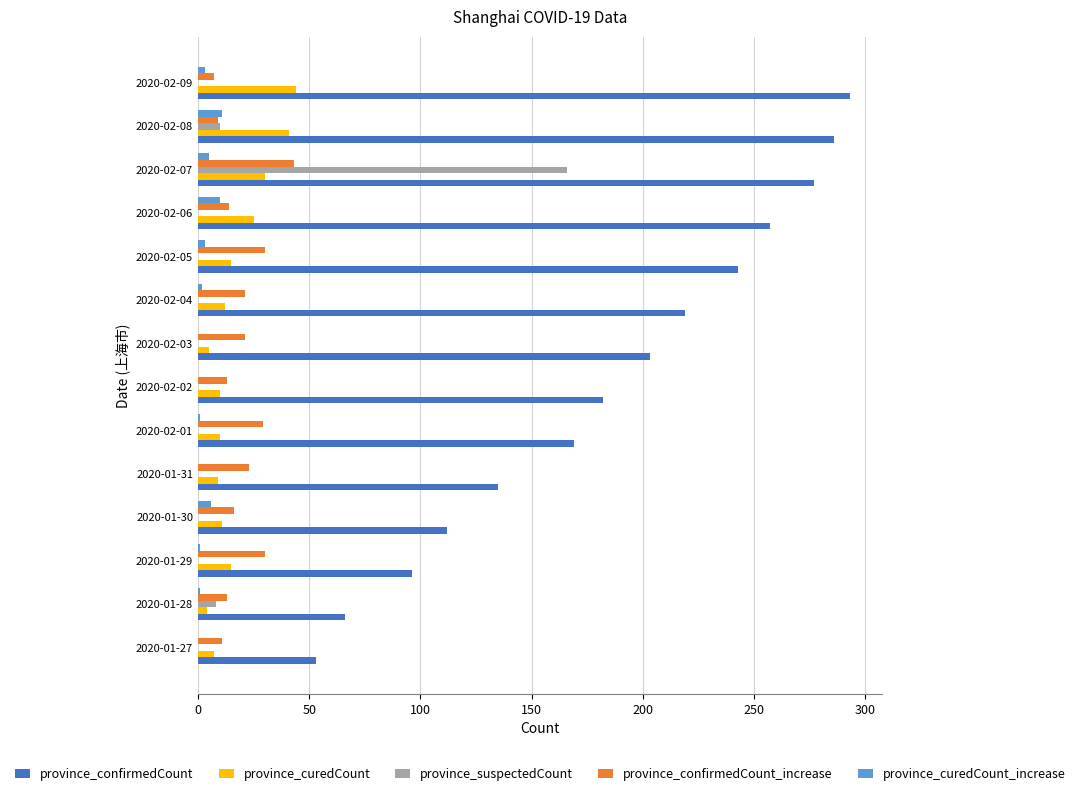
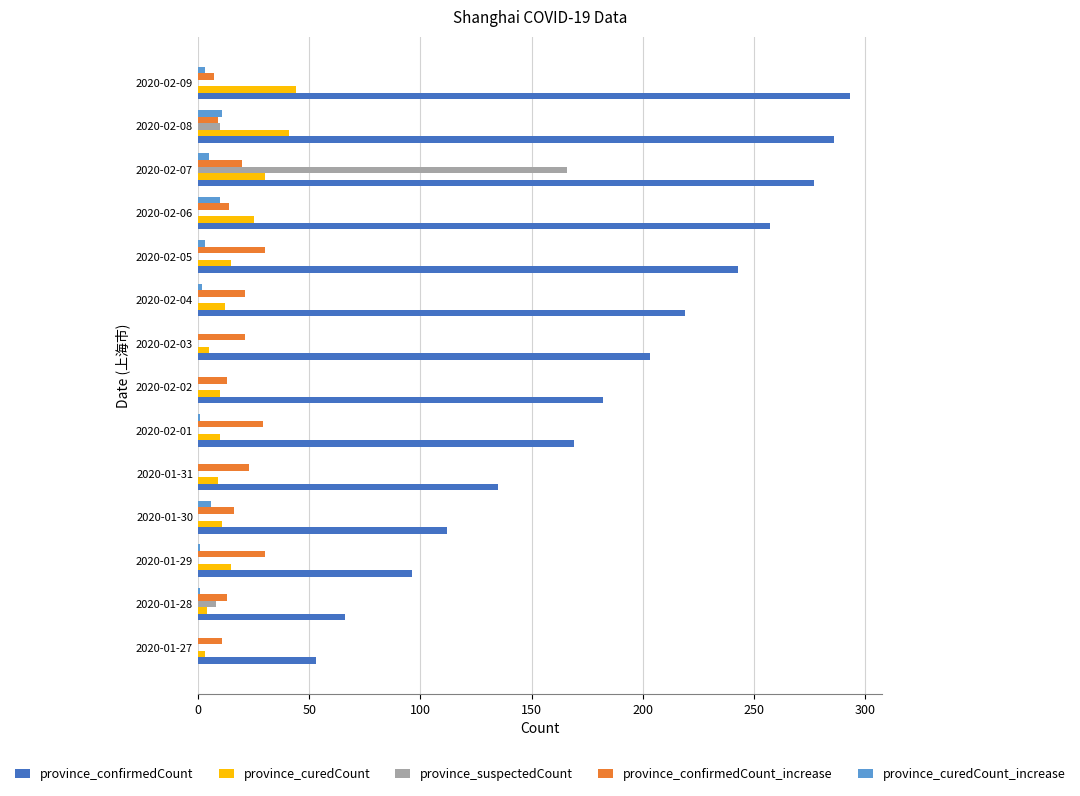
  {
    "province_curedCount": {
      "2020-02-09": 44,
      "2020-02-08": 41,
      "2020-02-07": 30,
      "2020-02-06": 25,
      "2020-02-05": 15,
      "2020-02-04": 12,
      "2020-02-03": 5,
      "2020-02-02": 10,
      "2020-02-01": 10,
      "2020-01-31": 9,
      "2020-01-30": 11,
      "2020-01-29": 15,
      "2020-01-28": 4,
-     "2020-01-27": 7
+     "2020-01-27": 3
    },
    "province_suspectedCount": {
      "2020-02-09": 0,
      "2020-02-08": 10,
      "2020-02-07": 166,
      "2020-02-06": 0,
      "2020-02-05": 0,
      "2020-02-04": 0,
      "2020-02-03": 0,
      "2020-02-02": 0,
      "2020-02-01": 0,
      "2020-01-31": 0,
      "2020-01-30": 0,
      "2020-01-29": 0,
      "2020-01-28": 8,
      "2020-01-27": 0
    },
    "province_confirmedCount_increase": {
      "2020-02-09": 7,
      "2020-02-08": 9,
-     "2020-02-07": 43,
+     "2020-02-07": 20,
      "2020-02-06": 14,
      "2020-02-05": 30,
      "2020-02-04": 21,
      "2020-02-03": 21,
      "2020-02-02": 13,
      "2020-02-01": 29,
      "2020-01-31": 23,
      "2020-01-30": 16,
      "2020-01-29": 30,
      "2020-01-28": 13,
      "2020-01-27": 11
    }
  }
